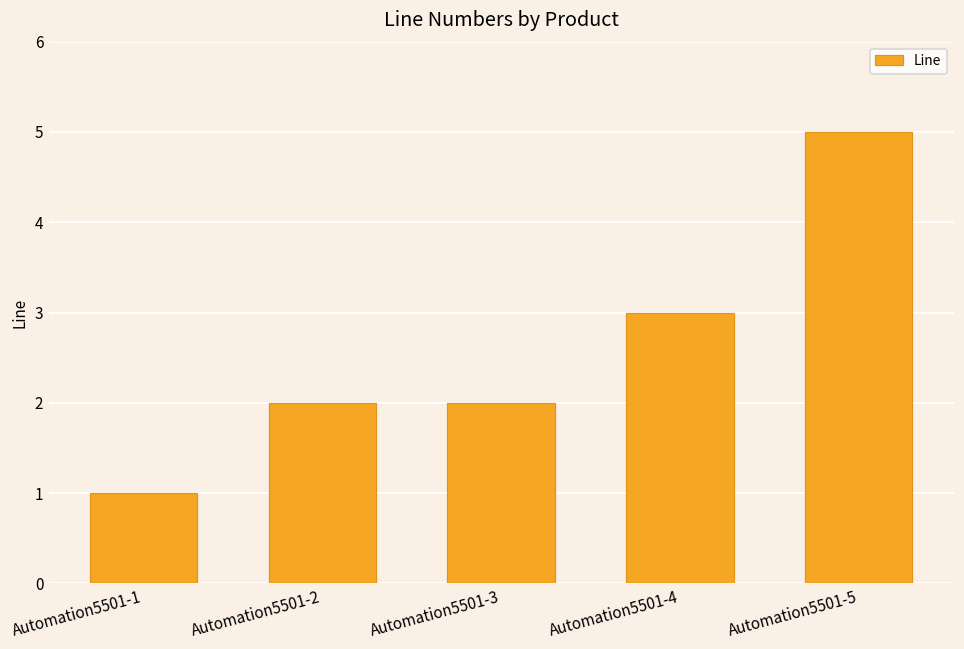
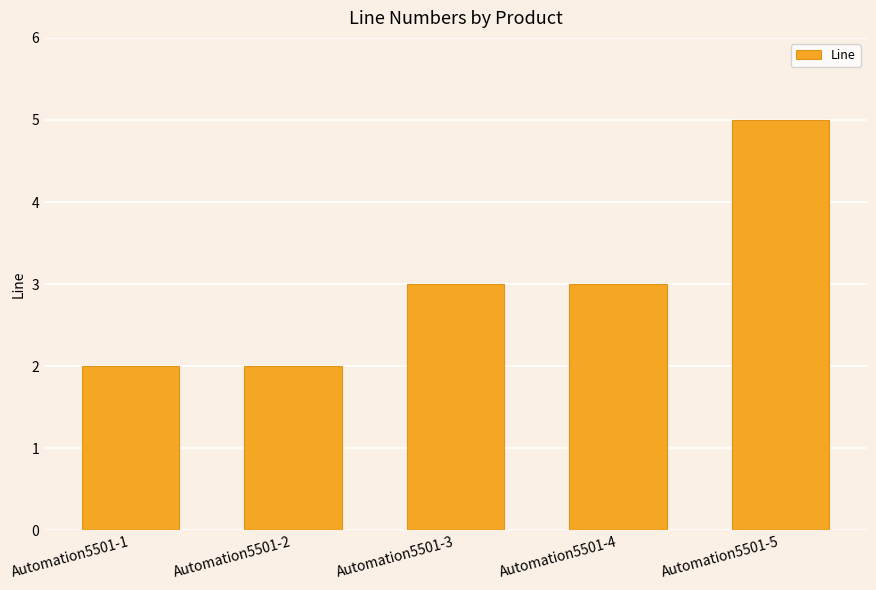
  {
-   "Automation5501-1": 1,
+   "Automation5501-1": 2,
    "Automation5501-2": 2,
-   "Automation5501-3": 2,
+   "Automation5501-3": 3,
    "Automation5501-4": 3,
    "Automation5501-5": 5
  }
